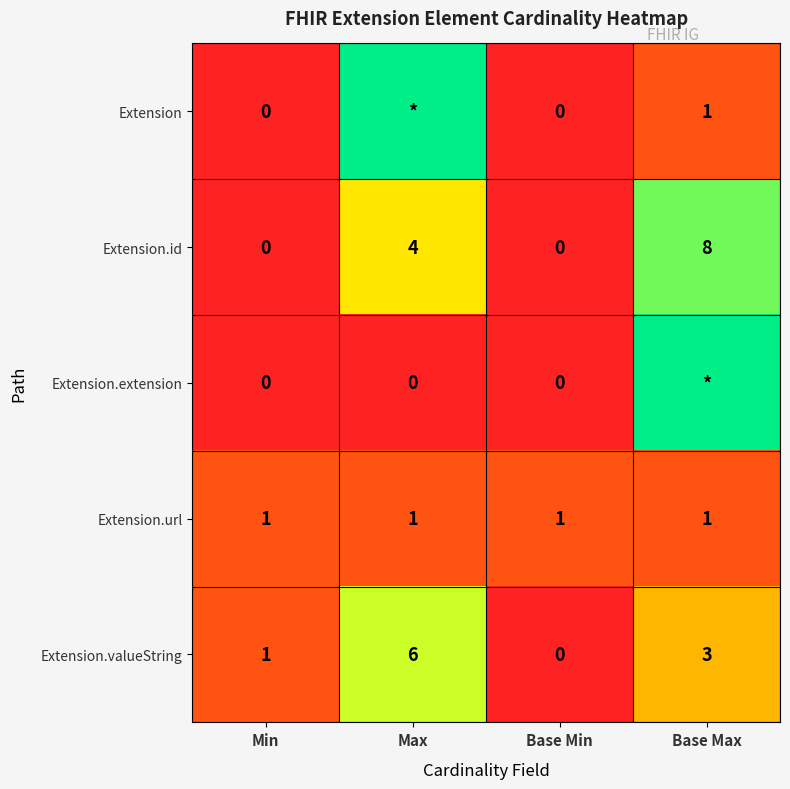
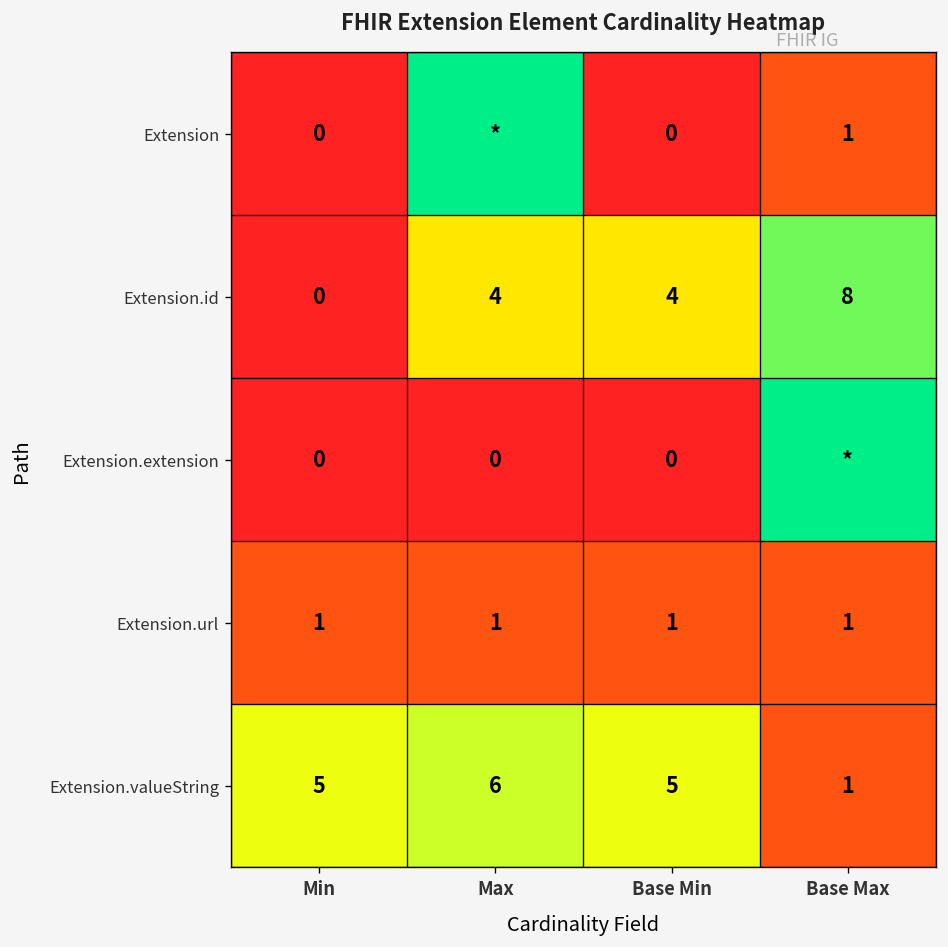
  {
    "Extension": {
      "Min": 0,
      "Base Min": 0,
      "Base Max": 1
    },
    "Extension.id": {
      "Min": 0,
      "Max": 4,
-     "Base Min": 0,
+     "Base Min": 4,
      "Base Max": 8
    },
    "Extension.extension": {
      "Min": 0,
      "Max": 0,
      "Base Min": 0
    },
    "Extension.url": {
      "Min": 1,
      "Max": 1,
      "Base Min": 1,
      "Base Max": 1
    },
    "Extension.valueString": {
-     "Min": 1,
+     "Min": 5,
      "Max": 6,
-     "Base Min": 0,
-     "Base Max": 3
+     "Base Min": 5,
+     "Base Max": 1
    }
  }
